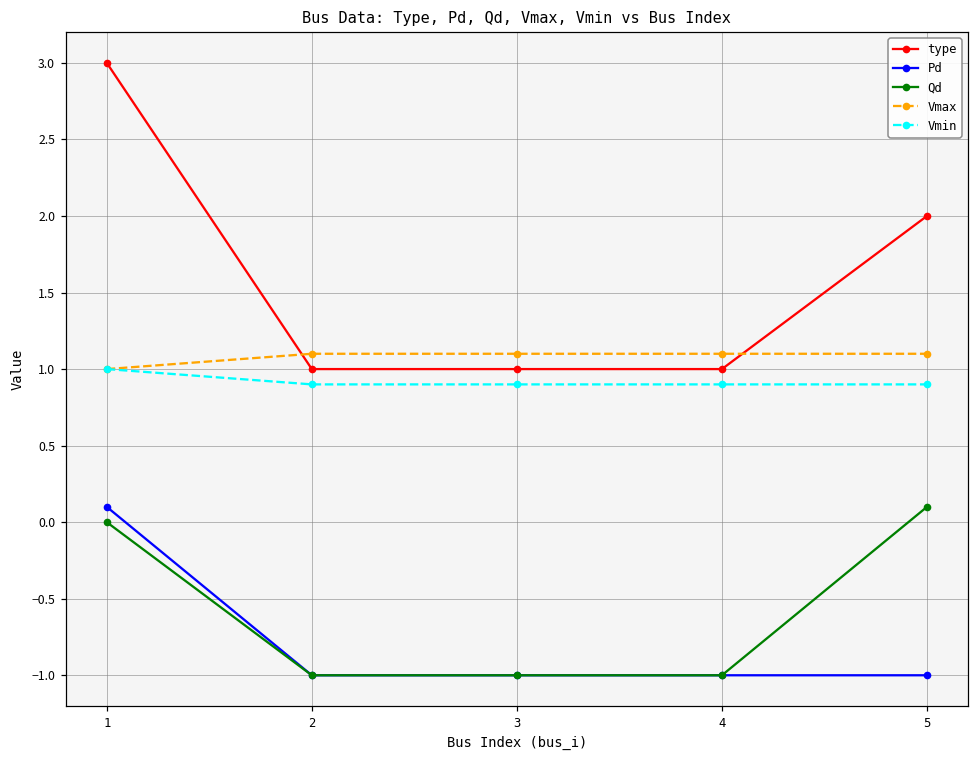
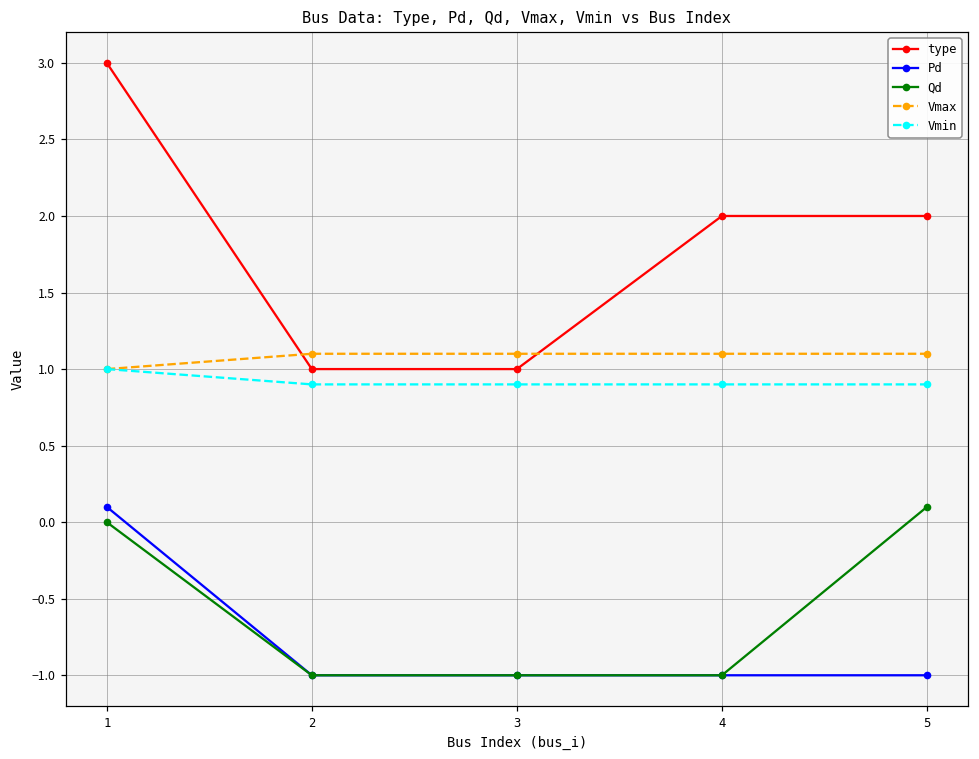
  {
    "type": {
      "1": 3,
      "2": 1,
      "3": 1,
-     "4": 1,
+     "4": 2,
      "5": 2
    },
    "Pd": {
      "1": 0.10,
      "5": -1
    },
    "Qd": {
      "1": 0,
      "5": 0.10
    },
    "Vmax": {
      "2": 1.10,
      "3": 1.10,
      "4": 1.10,
      "5": 1.10
    },
    "Vmin": {
      "2": 0.90,
      "3": 0.90,
      "4": 0.90,
      "5": 0.90
    }
  }
